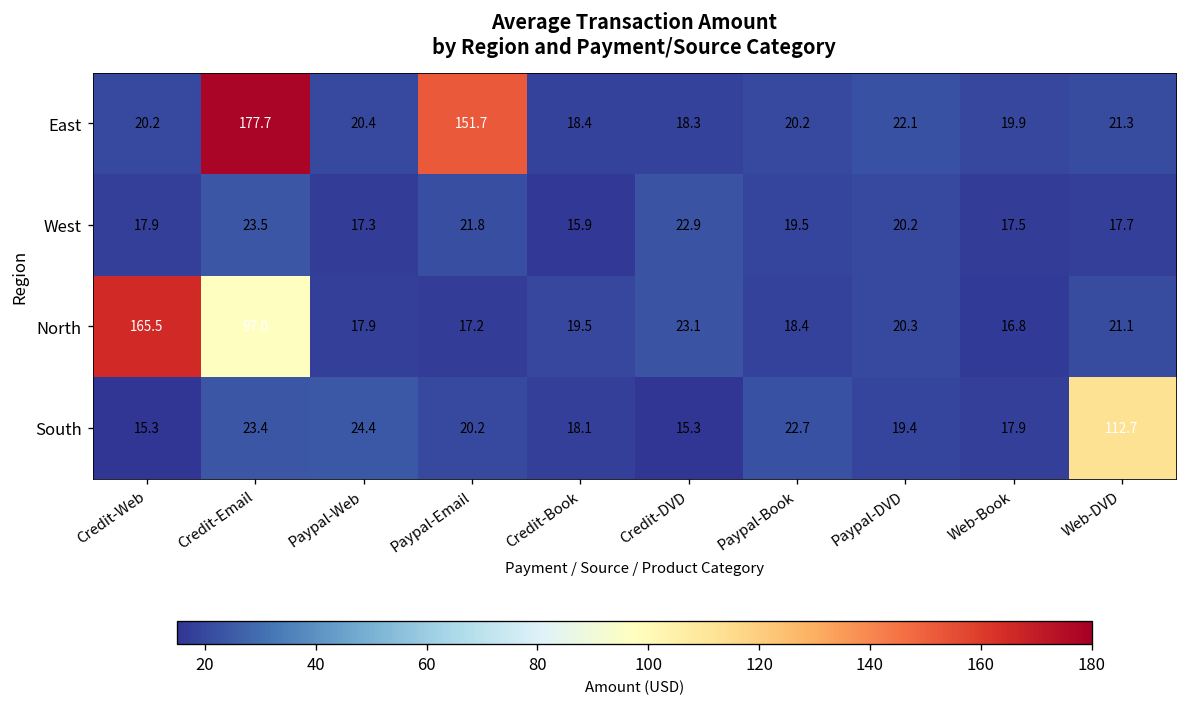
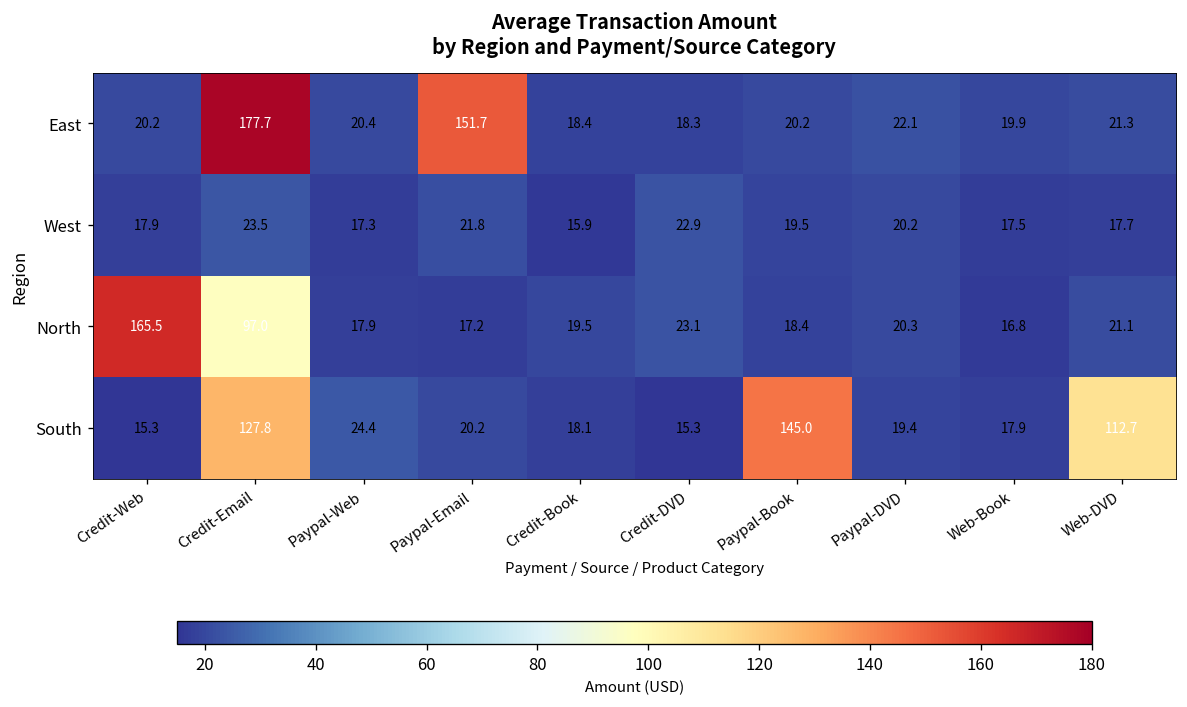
  {
    "East": {
      "Credit-Web": 20.2,
      "Credit-Email": 177.7,
      "Paypal-Web": 20.4,
      "Paypal-Email": 151.7,
      "Credit-Book": 18.4,
      "Credit-DVD": 18.3,
      "Paypal-Book": 20.2,
      "Paypal-DVD": 22.1,
      "Web-Book": 19.9,
      "Web-DVD": 21.3
    },
    "West": {
      "Credit-Web": 17.9,
      "Credit-Email": 23.5,
      "Paypal-Web": 17.3,
      "Paypal-Email": 21.8,
      "Credit-Book": 15.9,
      "Credit-DVD": 22.9,
      "Paypal-Book": 19.5,
      "Paypal-DVD": 20.2,
      "Web-Book": 17.5,
      "Web-DVD": 17.7
    },
    "North": {
      "Credit-Web": 165.5,
      "Credit-Email": 97.0,
      "Paypal-Web": 17.9,
      "Paypal-Email": 17.2,
      "Credit-Book": 19.5,
      "Credit-DVD": 23.1,
      "Paypal-Book": 18.4,
      "Paypal-DVD": 20.3,
      "Web-Book": 16.8,
      "Web-DVD": 21.1
    },
    "South": {
      "Credit-Web": 15.3,
-     "Credit-Email": 23.4,
+     "Credit-Email": 127.8,
      "Paypal-Web": 24.4,
      "Paypal-Email": 20.2,
      "Credit-Book": 18.1,
      "Credit-DVD": 15.3,
-     "Paypal-Book": 22.7,
+     "Paypal-Book": 145.0,
      "Paypal-DVD": 19.4,
      "Web-Book": 17.9,
      "Web-DVD": 112.7
    }
  }
